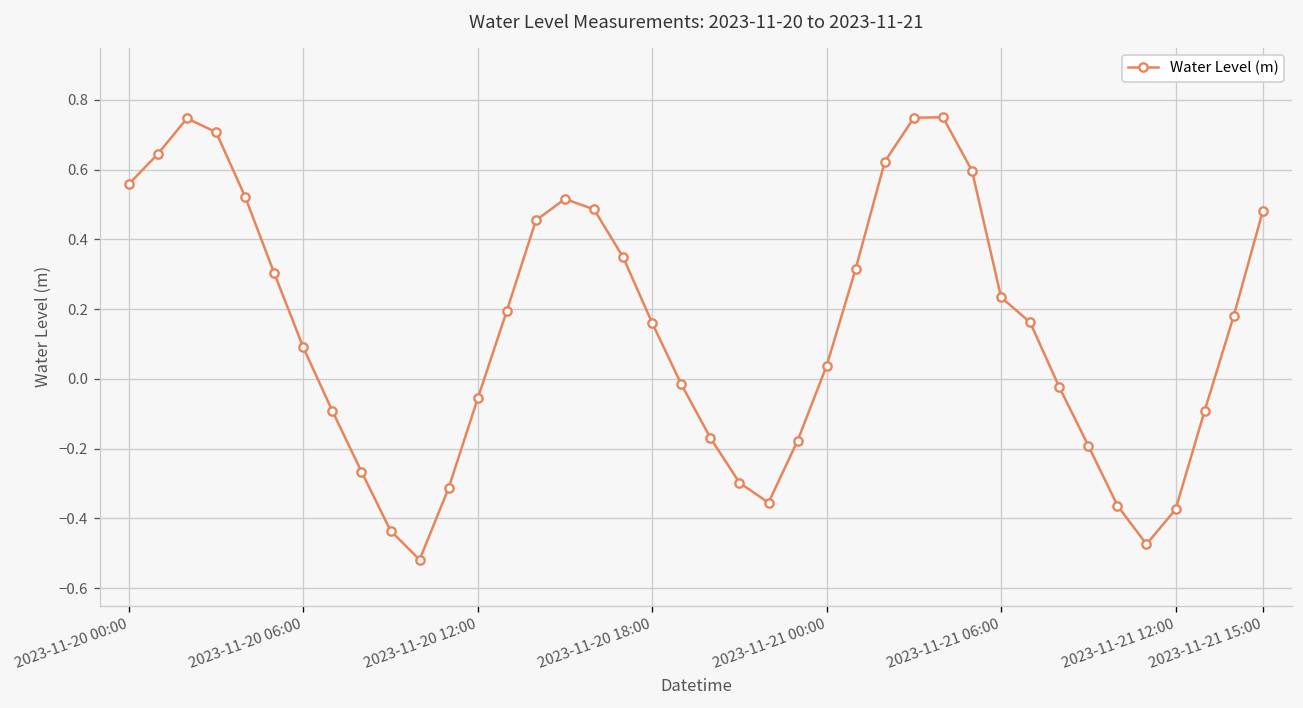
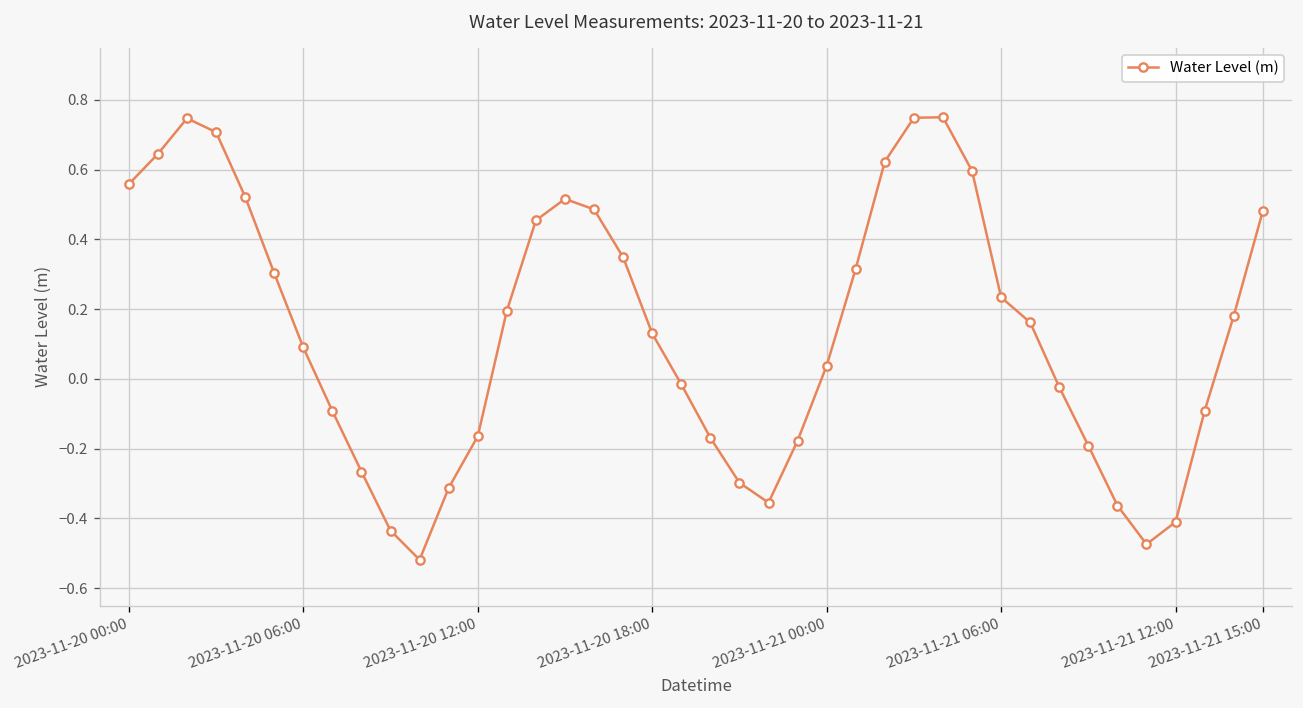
  {
    "2023-11-20 00:00": 0.56,
    "2023-11-20 06:00": 0.09,
-   "2023-11-20 12:00": -0.06,
-   "2023-11-20 18:00": 0.16,
+   "2023-11-20 12:00": -0.16,
+   "2023-11-20 18:00": 0.13,
    "2023-11-21 00:00": 0.04,
    "2023-11-21 06:00": 0.23,
-   "2023-11-21 12:00": -0.37,
+   "2023-11-21 12:00": -0.41,
    "2023-11-21 15:00": 0.48
  }
